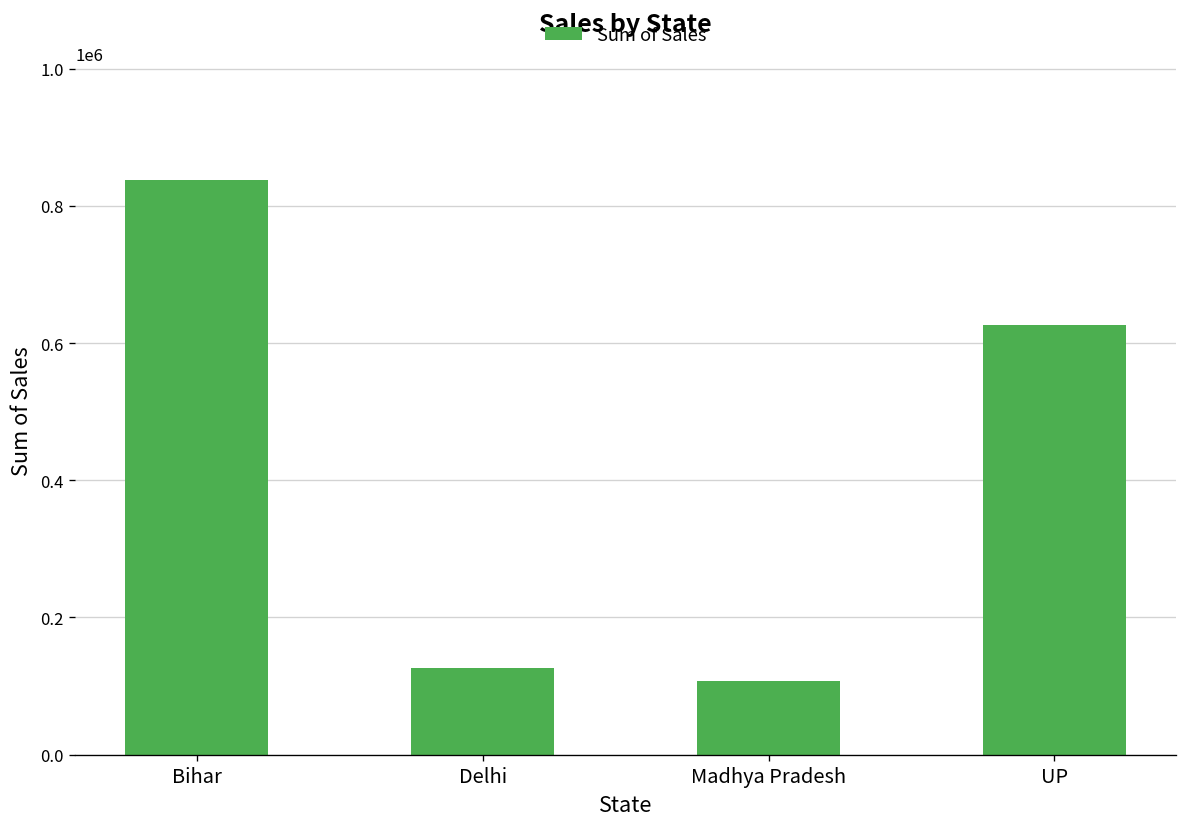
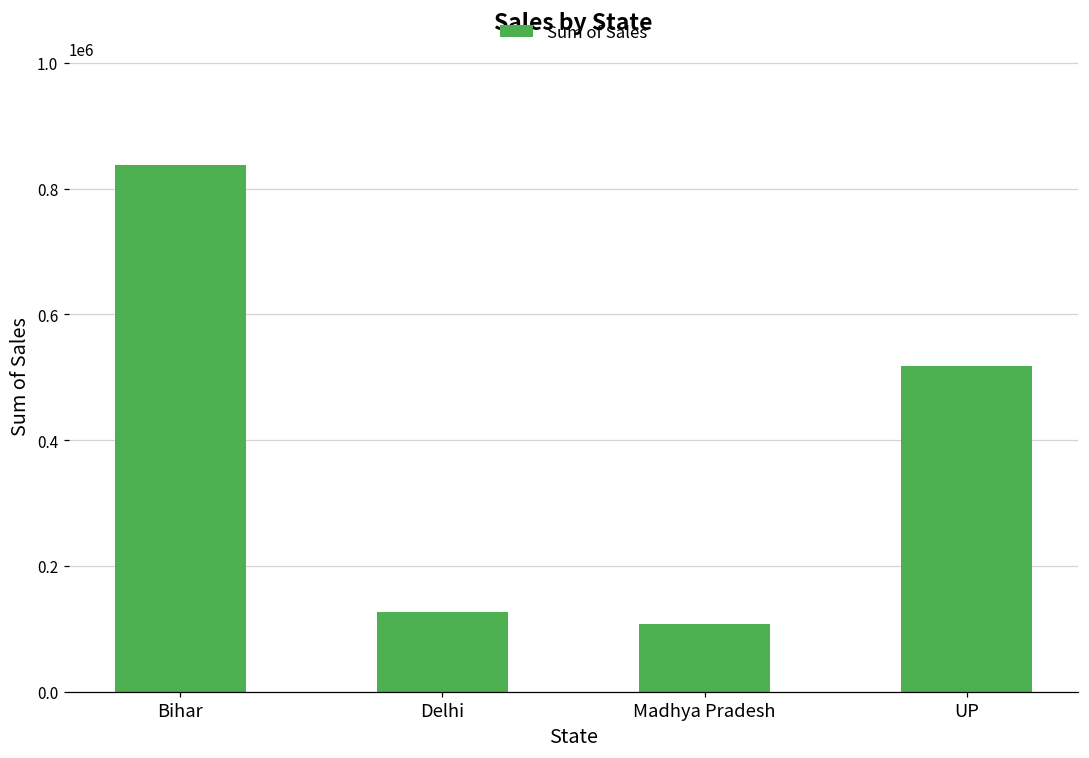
  {
    "Bihar": 840000,
    "Delhi": 130000,
    "Madhya Pradesh": 110000,
-   "UP": 630000
+   "UP": 520000
  }
